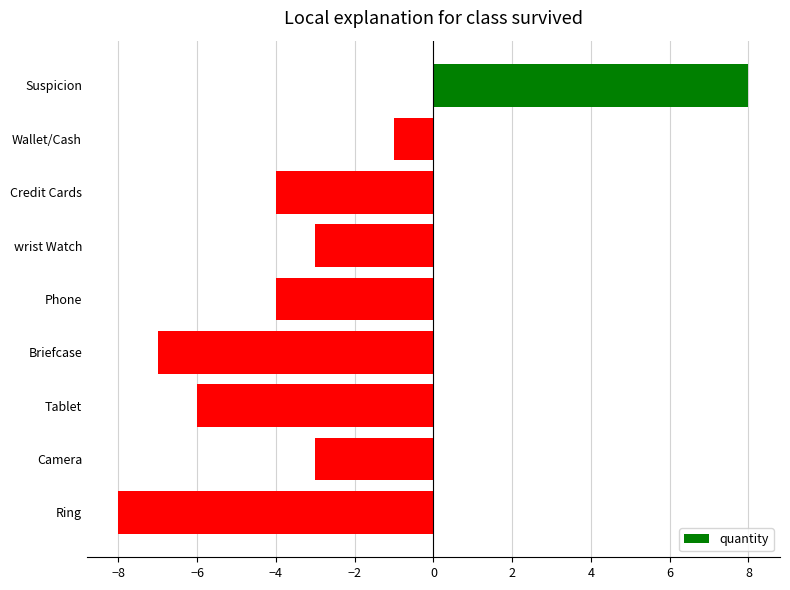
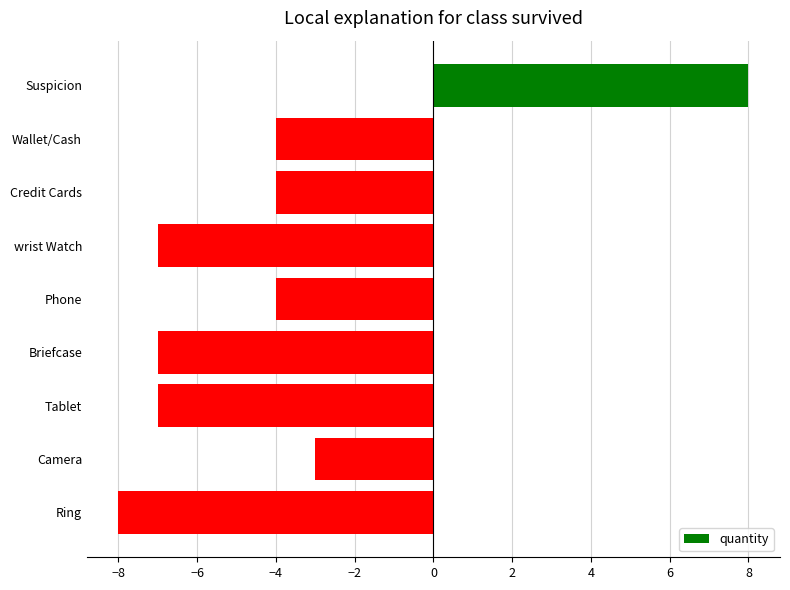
  {
    "Suspicion": 8.0,
-   "Wallet/Cash": -1.0,
+   "Wallet/Cash": -4.0,
    "Credit Cards": -4.0,
-   "wrist Watch": -3.0,
+   "wrist Watch": -7.0,
    "Phone": -4.0,
    "Briefcase": -7.0,
-   "Tablet": -6.0,
+   "Tablet": -7.0,
    "Camera": -3.0,
    "Ring": -8.0
  }
